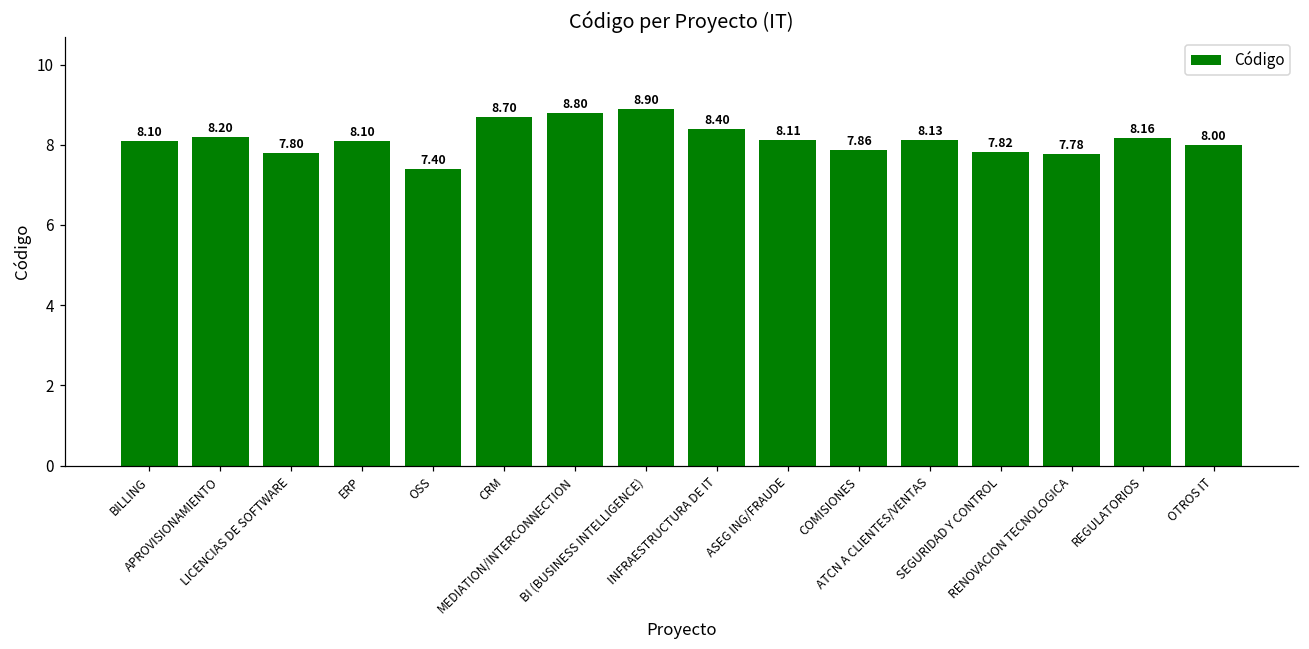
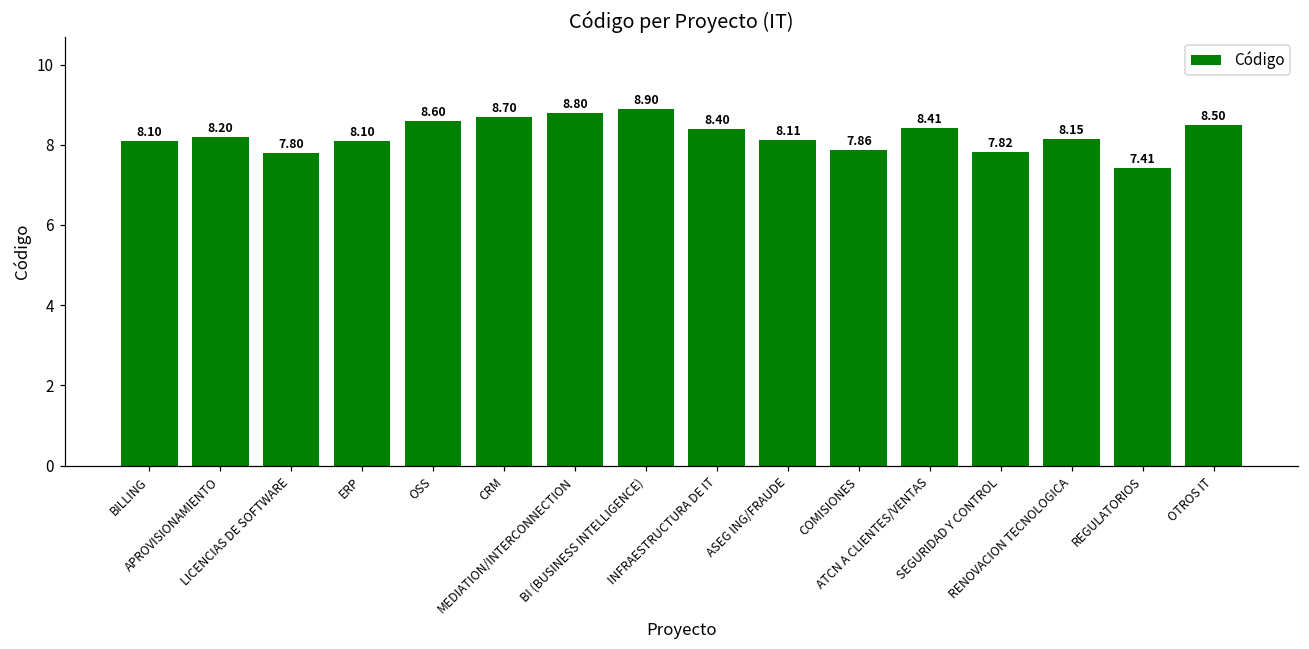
  {
    "BILLING": 8.10,
    "APROVISIONAMIENTO": 8.20,
    "LICENCIAS DE SOFTWARE": 7.80,
    "ERP": 8.10,
-   "OSS": 7.40,
+   "OSS": 8.60,
    "CRM": 8.70,
    "MEDIATION/INTERCONNECTION": 8.80,
    "BI (BUSINESS INTELLIGENCE)": 8.90,
    "INFRAESTRUCTURA DE IT": 8.40,
    "ASEG ING/FRAUDE": 8.11,
    "COMISIONES": 7.86,
-   "ATCN A CLIENTES/VENTAS": 8.13,
+   "ATCN A CLIENTES/VENTAS": 8.41,
    "SEGURIDAD Y CONTROL": 7.82,
-   "RENOVACION TECNOLOGICA": 7.78,
-   "REGULATORIOS": 8.16,
-   "OTROS IT": 8.00
+   "RENOVACION TECNOLOGICA": 8.15,
+   "REGULATORIOS": 7.41,
+   "OTROS IT": 8.50
  }
